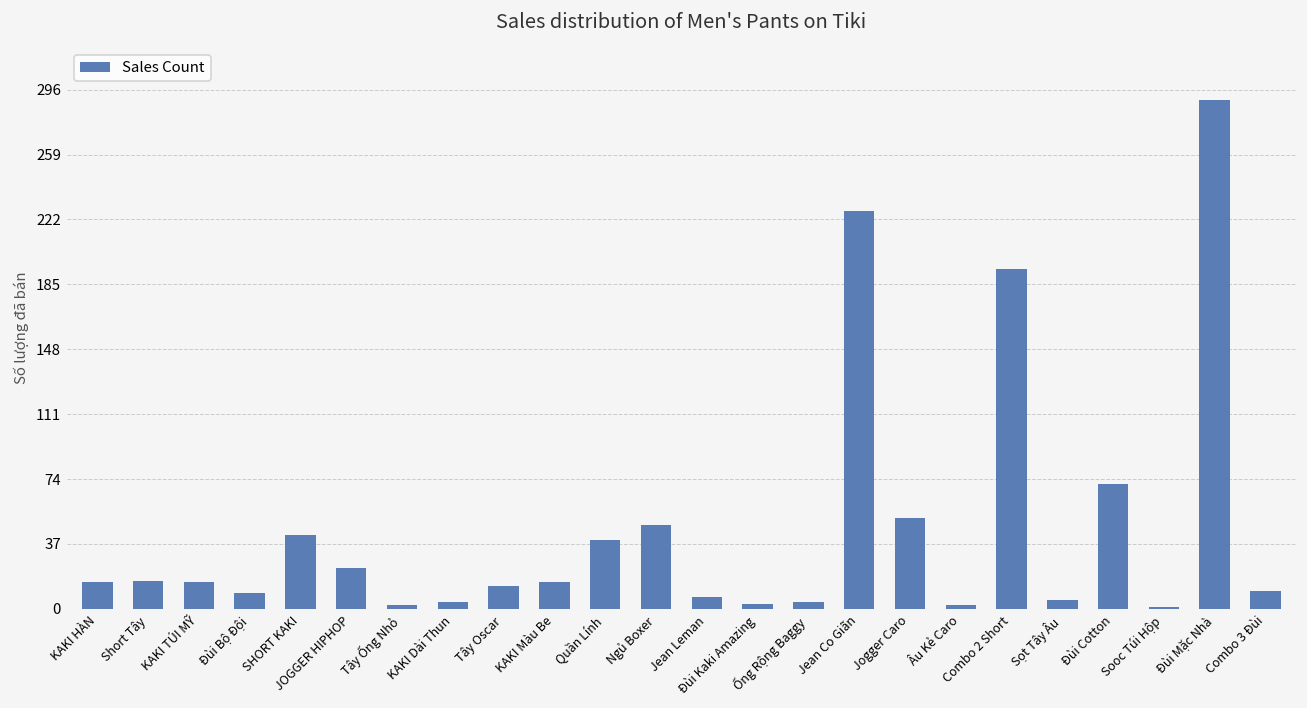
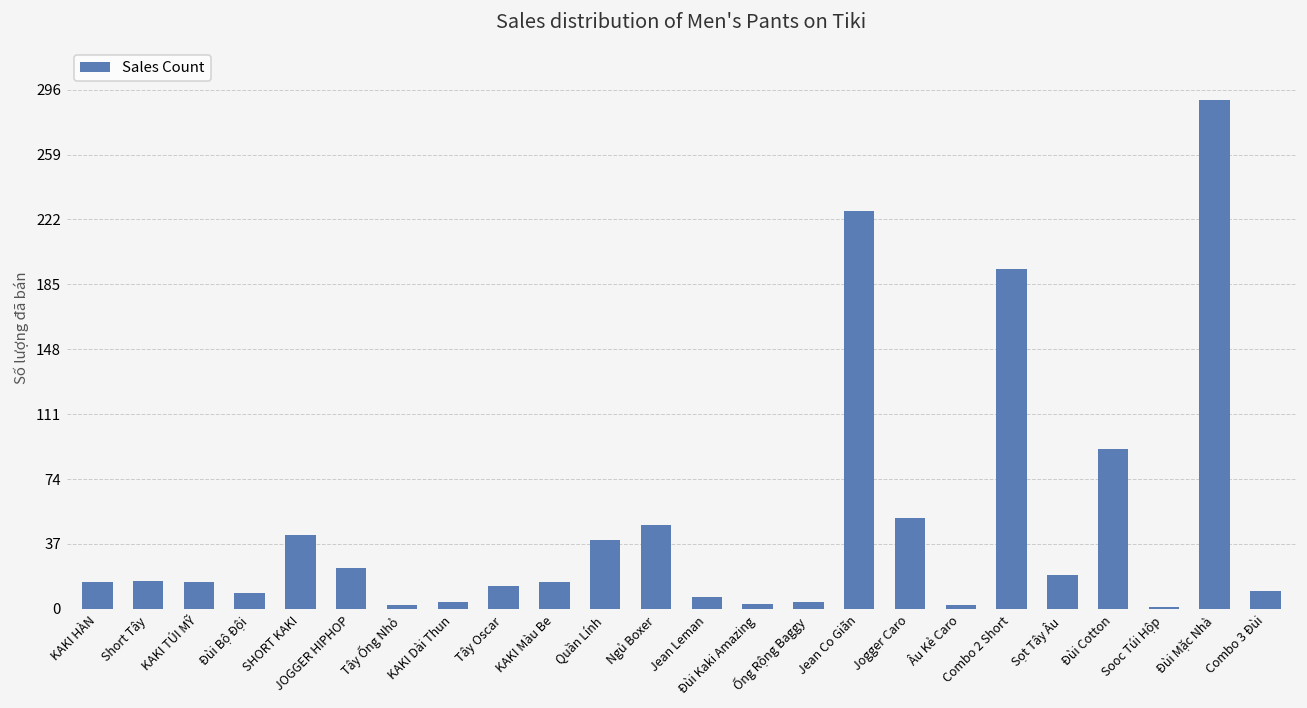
  {
    "KAKI HÀN": 15,
    "Short Tây": 16,
    "KAKI TÚI MỸ": 15,
    "Đùi Bộ Đội": 9,
    "SHORT KAKI": 42,
    "JOGGER HIPHOP": 23,
    "Tây Ống Nhỏ": 2,
    "KAKI Dài Thun": 4,
    "Tây Oscar": 13,
    "KAKI Màu Be": 15,
    "Quần Lính": 39,
    "Ngủ Boxer": 48,
    "Jean Leman": 7,
    "Đùi Kaki Amazing": 3,
    "Ống Rộng Baggy": 4,
    "Jean Co Giãn": 227,
    "Jogger Caro": 52,
    "Âu Kẻ Caro": 2,
    "Combo 2 Short": 194,
-   "Sọt Tây Âu": 5,
-   "Đùi Cotton": 71,
+   "Sọt Tây Âu": 19,
+   "Đùi Cotton": 91,
    "Đùi Mặc Nhà": 290,
    "Combo 3 Đùi": 10
  }
